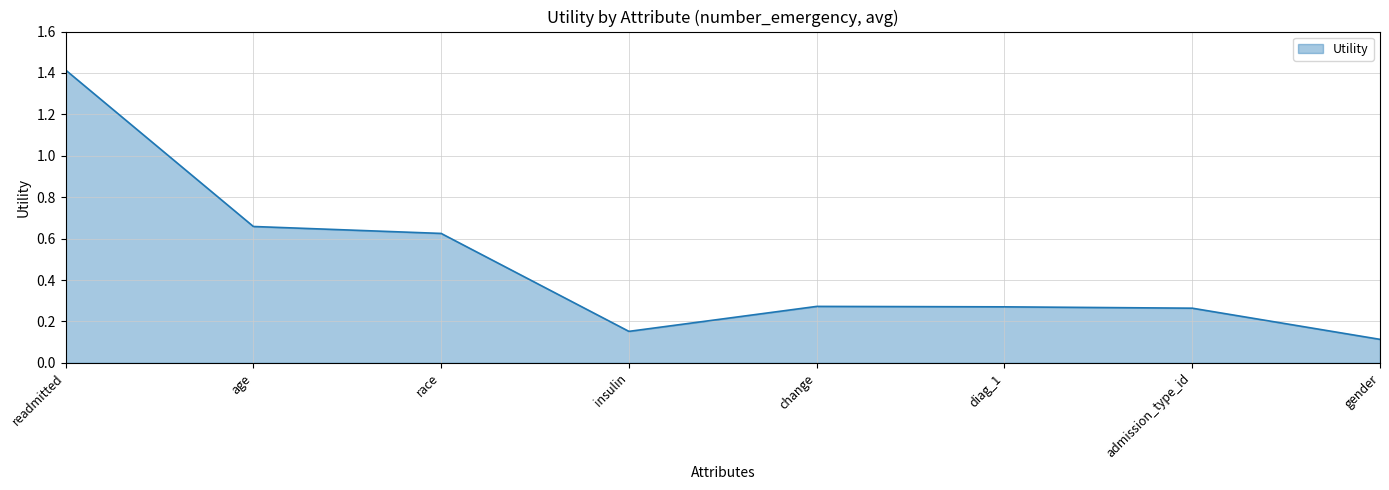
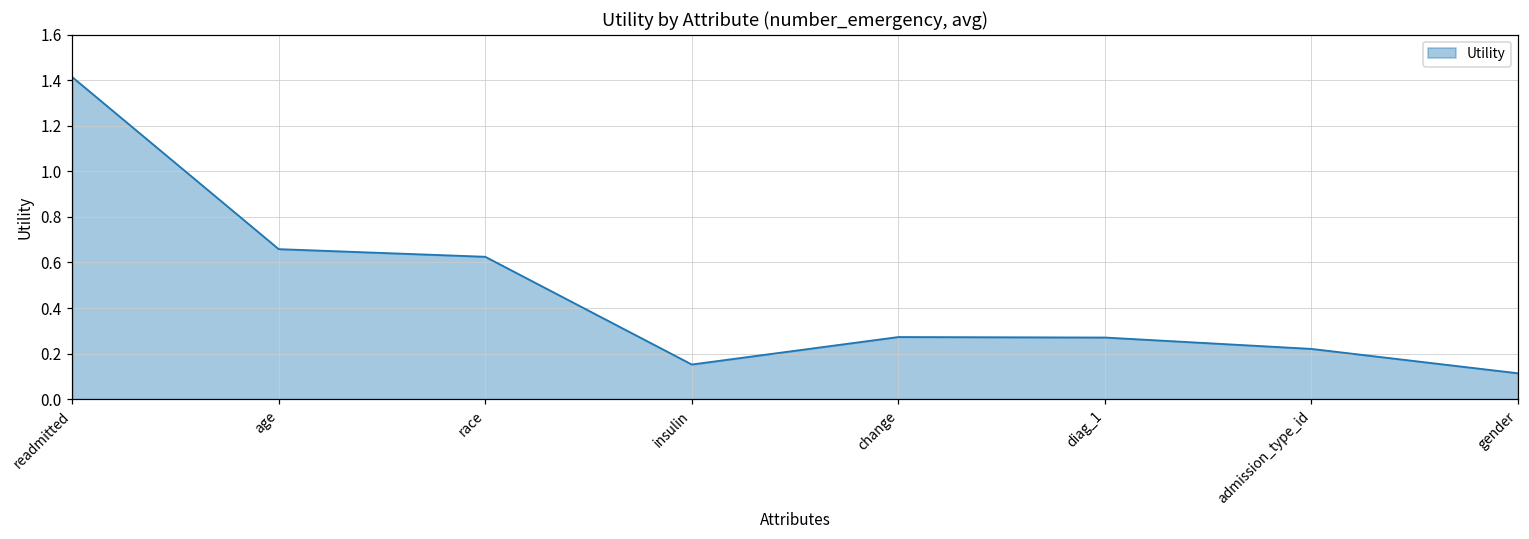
  {
    "readmitted": 1.41,
    "age": 0.66,
    "race": 0.63,
    "insulin": 0.15,
    "change": 0.27,
    "diag_1": 0.27,
-   "admission_type_id": 0.26,
+   "admission_type_id": 0.22,
    "gender": 0.11
  }
